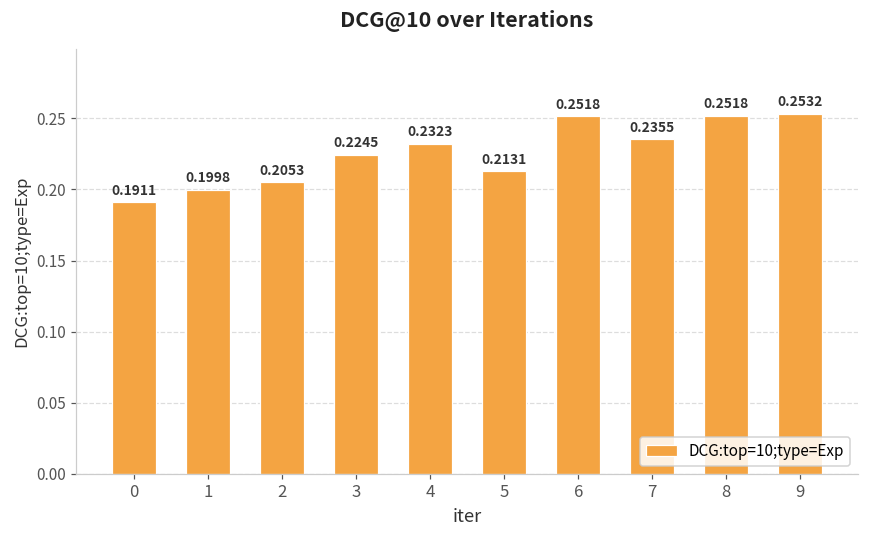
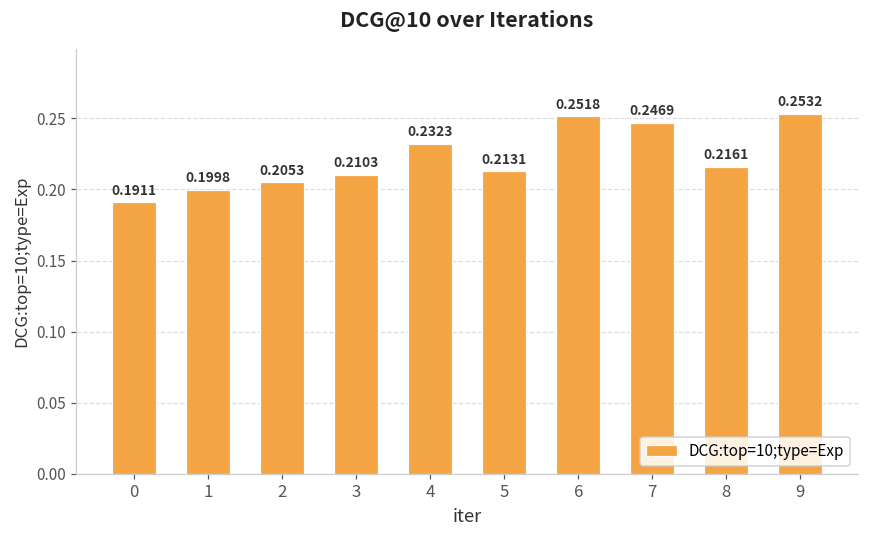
  {
    "0": 0.1911,
    "1": 0.1998,
    "2": 0.2053,
-   "3": 0.2245,
+   "3": 0.2103,
    "4": 0.2323,
    "5": 0.2131,
    "6": 0.2518,
-   "7": 0.2355,
-   "8": 0.2518,
+   "7": 0.2469,
+   "8": 0.2161,
    "9": 0.2532
  }
